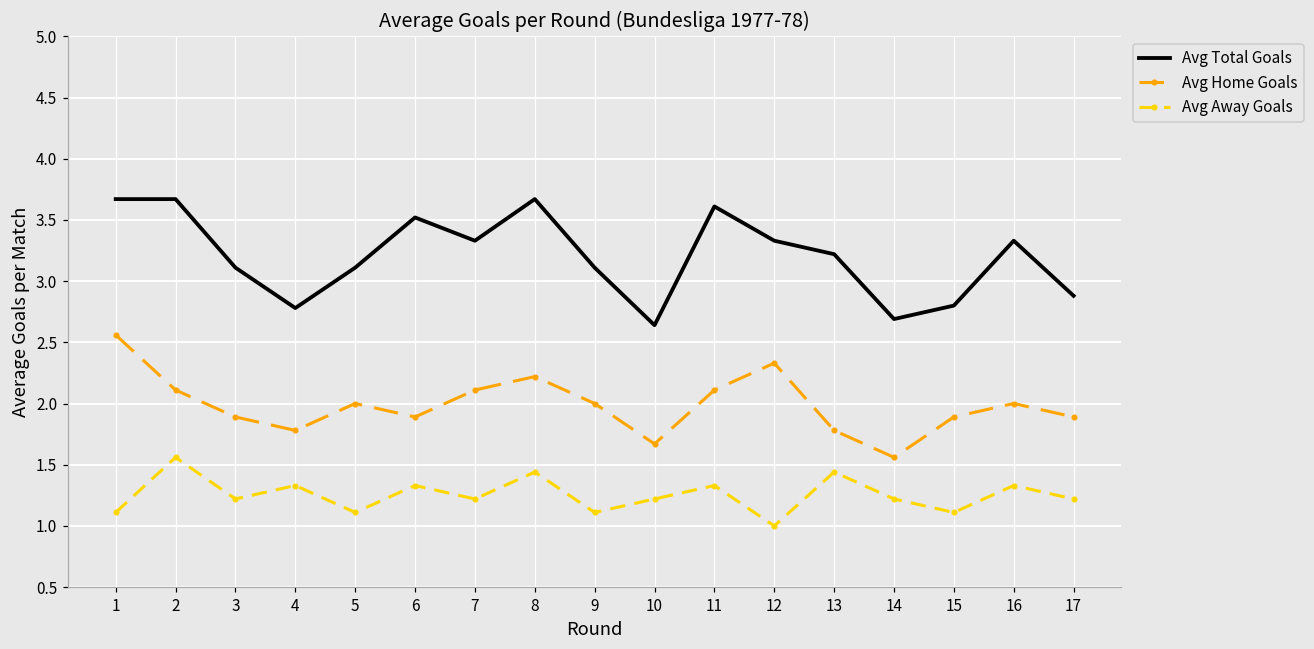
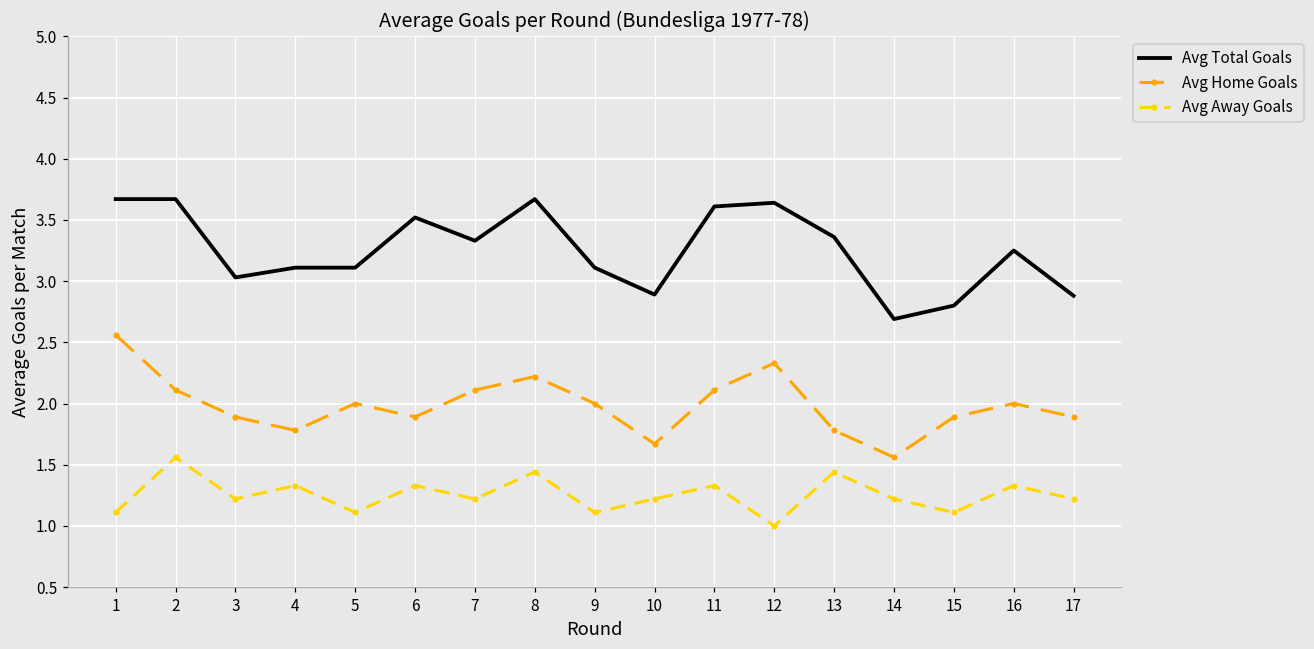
  {
    "Avg Total Goals": {
      "1": 3.67,
      "2": 3.67,
-     "3": 3.11,
-     "4": 2.78,
+     "3": 3.03,
+     "4": 3.11,
      "5": 3.11,
      "6": 3.52,
      "7": 3.33,
      "8": 3.67,
      "9": 3.11,
-     "10": 2.64,
+     "10": 2.89,
      "11": 3.61,
-     "12": 3.33,
-     "13": 3.22,
+     "12": 3.64,
+     "13": 3.36,
      "14": 2.69,
      "15": 2.80,
-     "16": 3.33,
+     "16": 3.25,
      "17": 2.88
    }
  }
